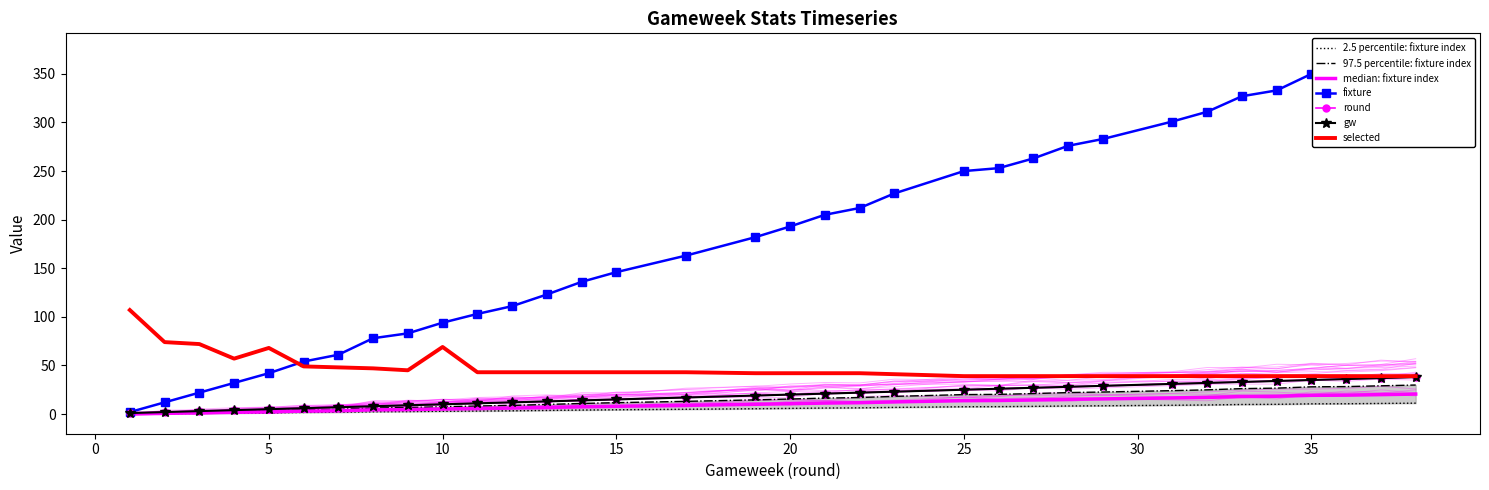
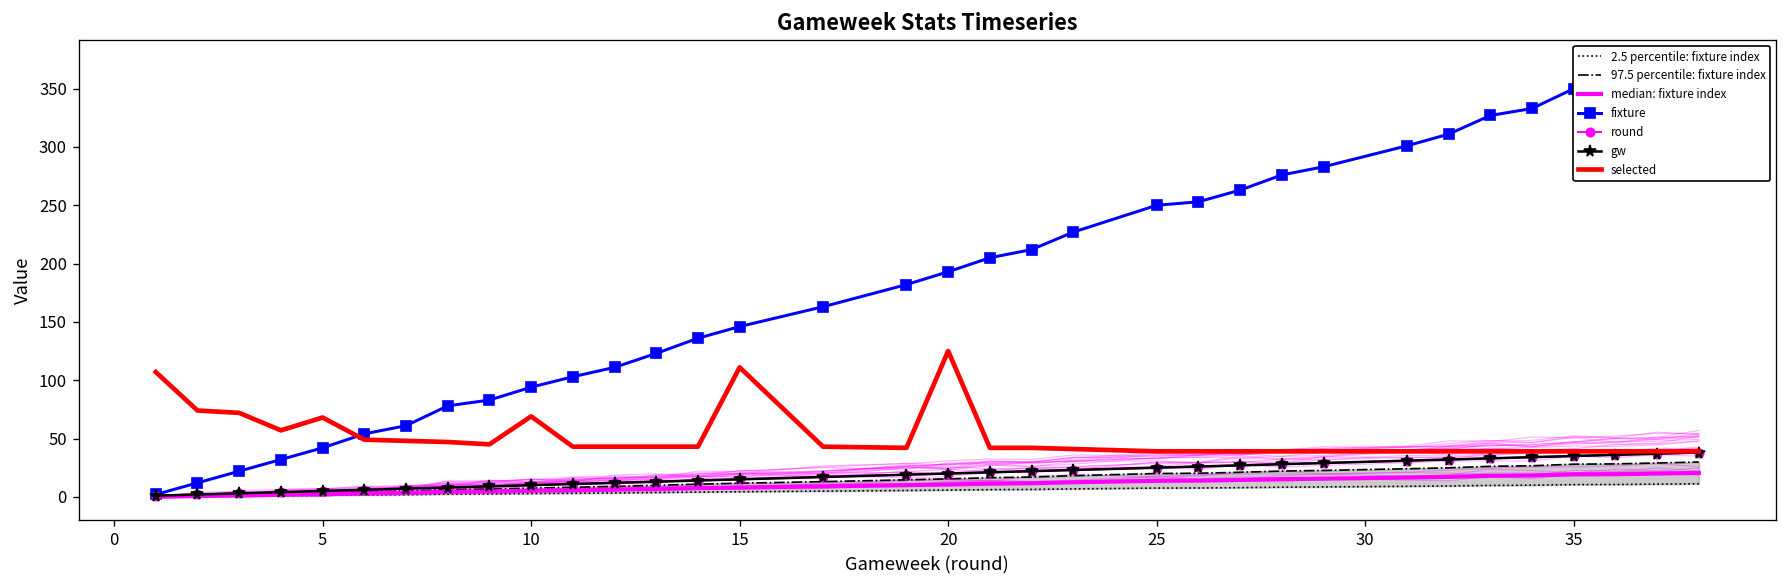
  {
    "fixture": {
      "5": 40,
      "10": 90,
      "15": 150,
      "20": 190,
      "25": 250,
      "35": 350
    },
    "selected": {
      "5": 70,
      "10": 70,
-     "15": 40,
-     "20": 40
+     "15": 110,
+     "20": 130
    }
  }
